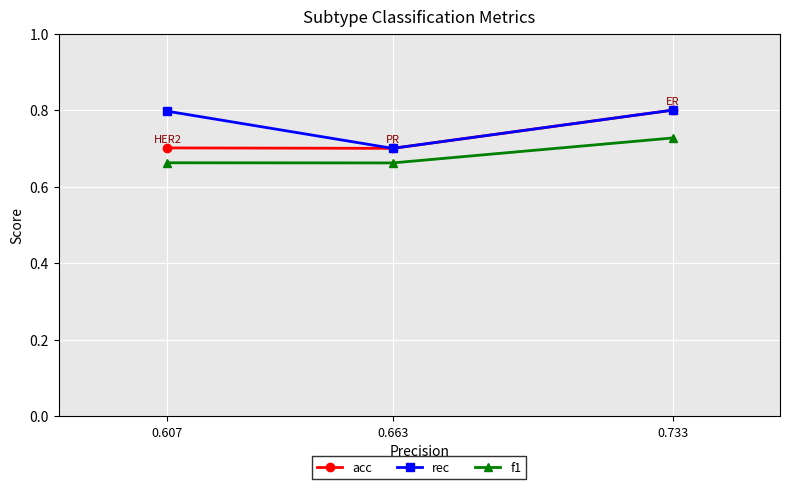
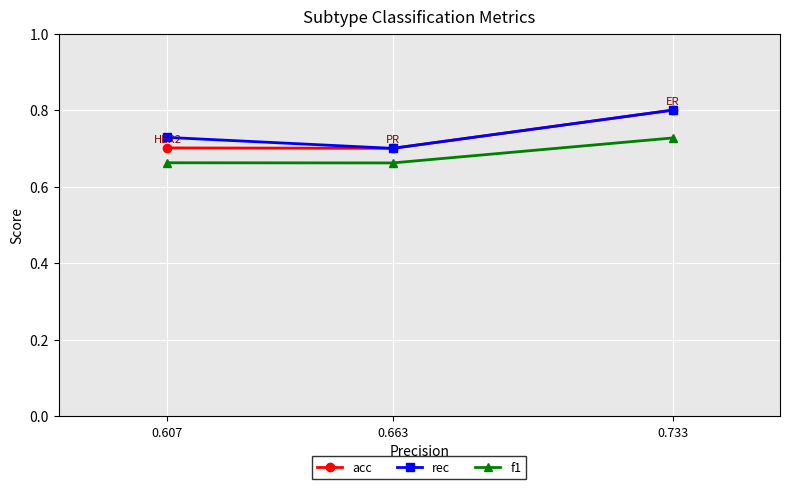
  {
    "acc": {
      "0.607": 0.70
    },
    "rec": {
-     "0.607": 0.80
+     "0.607": 0.73
    },
    "f1": {
      "0.607": 0.66,
      "0.663": 0.66,
      "0.733": 0.73
    }
  }
